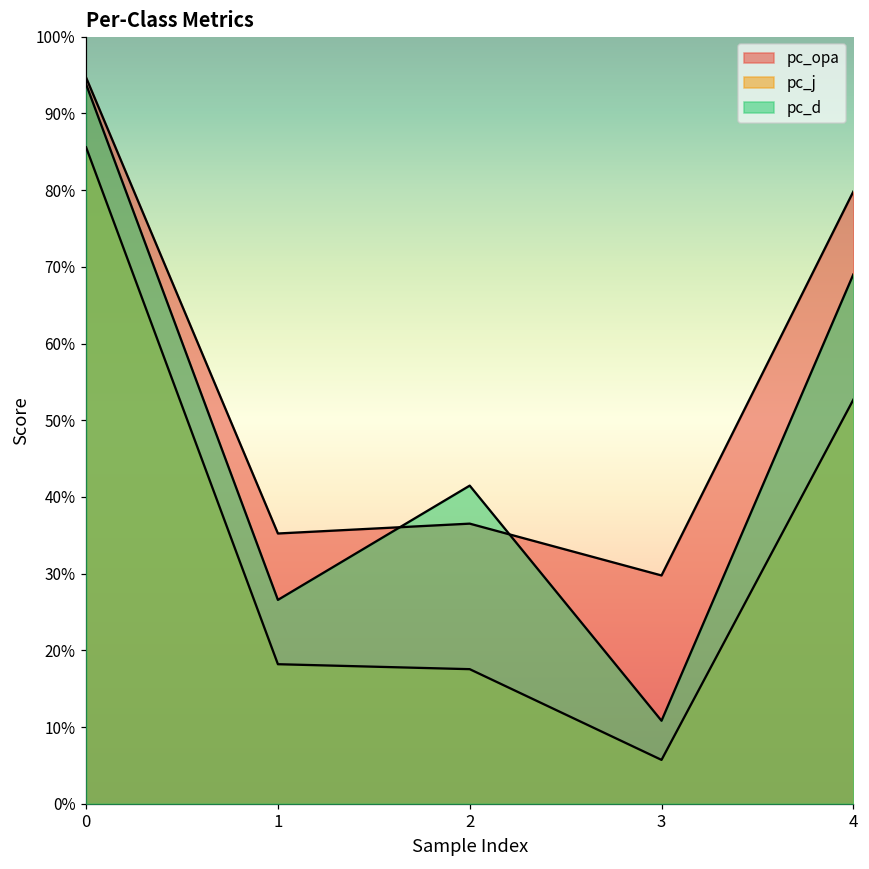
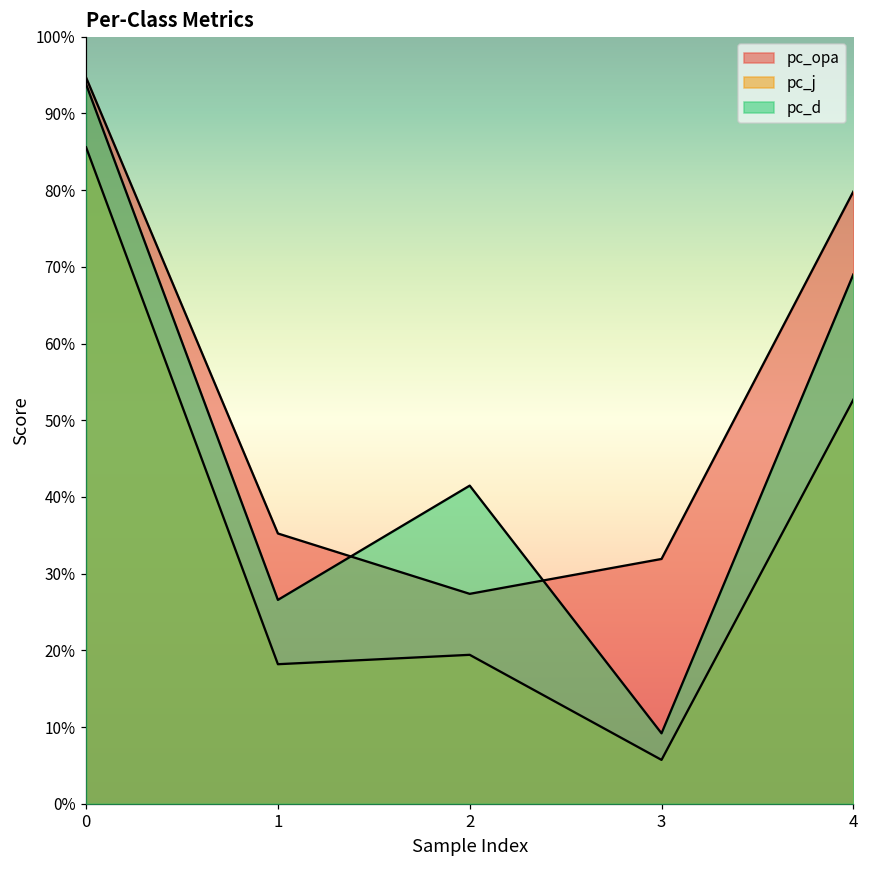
  {
    "pc_opa": {
      "0": "95%",
      "1": "35%",
-     "2": "37%",
-     "3": "30%",
+     "2": "27%",
+     "3": "32%",
      "4": "80%"
    },
    "pc_j": {
      "0": "86%",
      "1": "18%",
-     "2": "18%",
+     "2": "19%",
      "3": "6%",
      "4": "53%"
    },
    "pc_d": {
      "0": "94%",
      "1": "27%",
      "2": "41%",
-     "3": "11%",
+     "3": "9%",
      "4": "69%"
    }
  }
